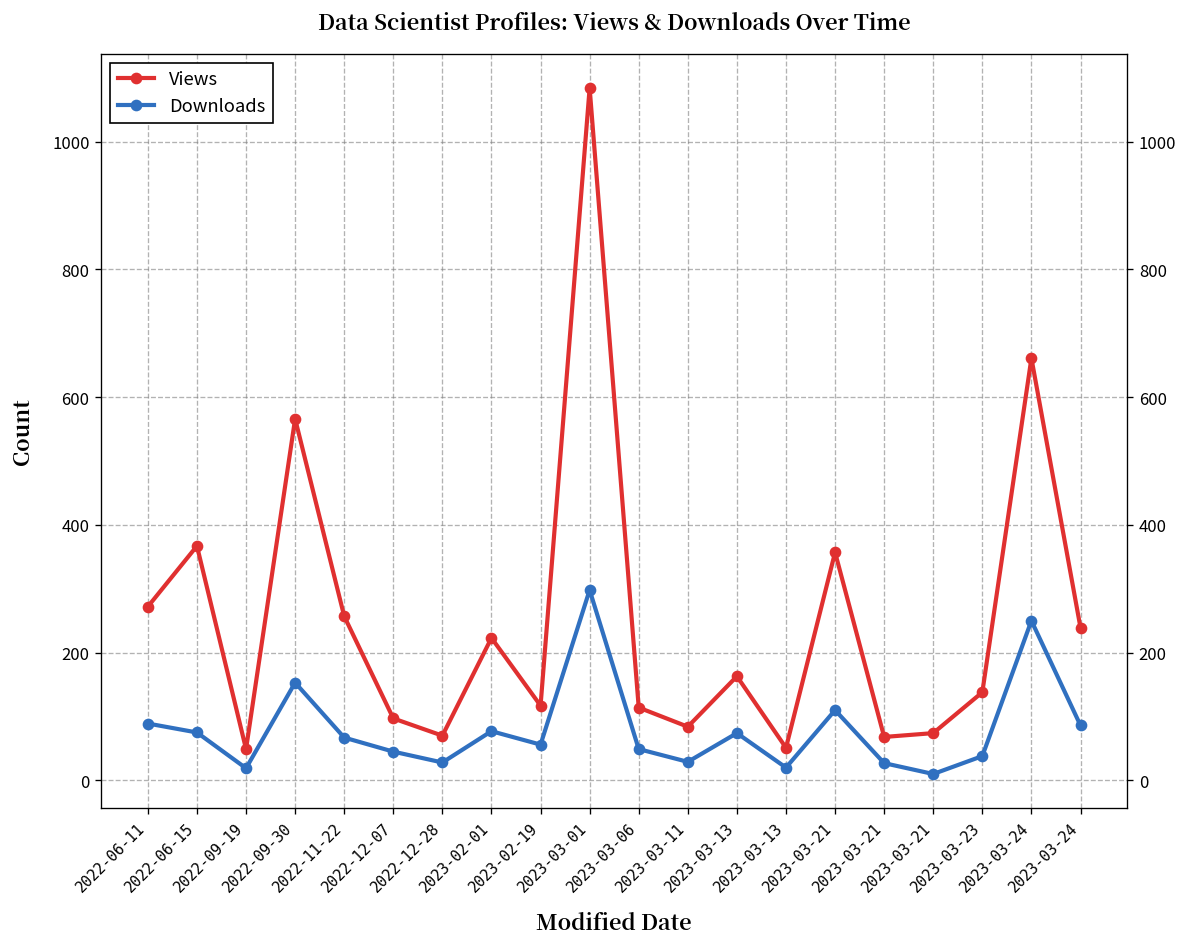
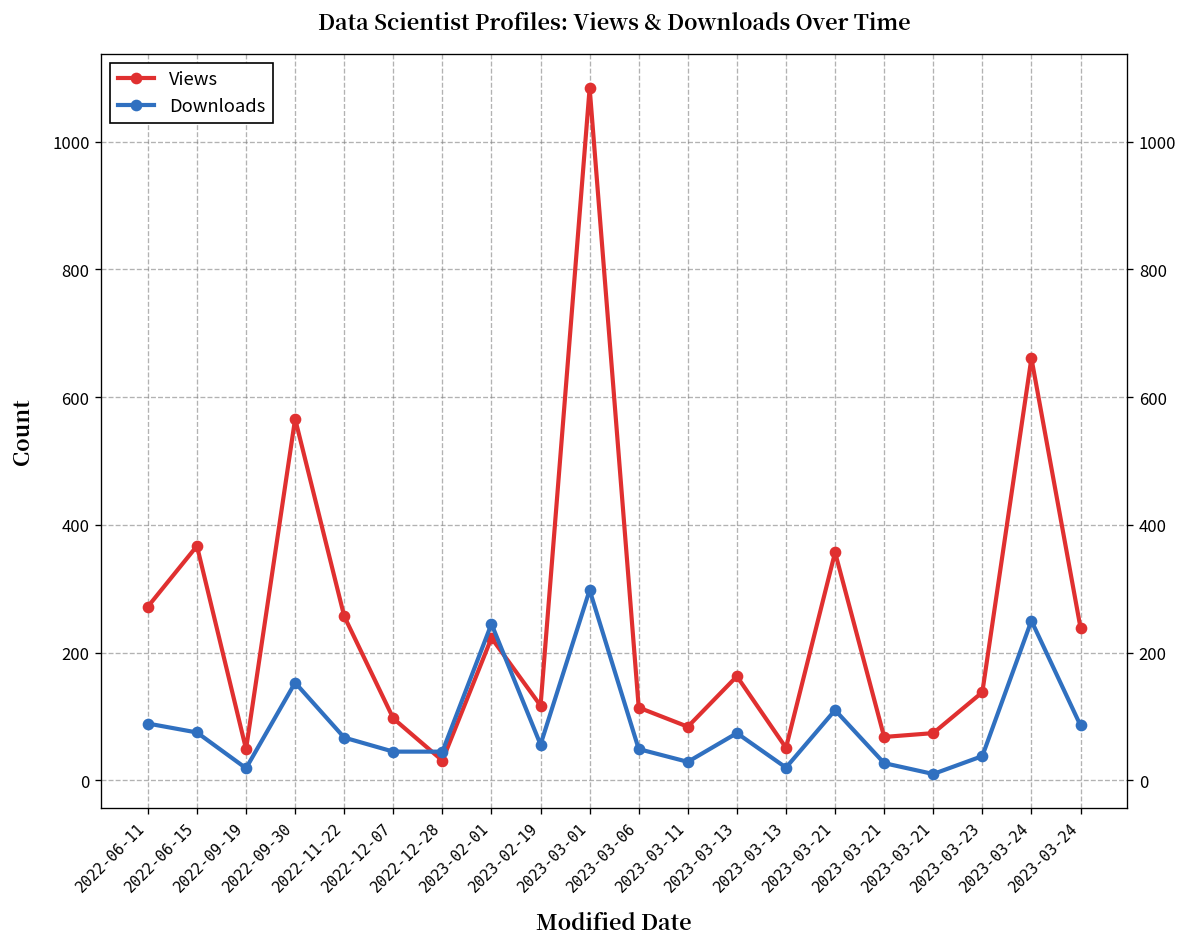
  {
    "Views": {
      "2022-06-11": 270,
      "2022-06-15": 370,
      "2022-09-19": 50,
      "2022-09-30": 570,
      "2022-11-22": 260,
      "2022-12-07": 100,
-     "2022-12-28": 70,
+     "2022-12-28": 30,
      "2023-02-01": 220,
      "2023-02-19": 120,
      "2023-03-01": 1080,
      "2023-03-06": 110,
      "2023-03-11": 80,
      "2023-03-23": 140
    },
    "Downloads": {
      "2022-06-11": 90,
      "2022-06-15": 80,
      "2022-09-19": 20,
      "2022-09-30": 150,
      "2022-11-22": 70,
      "2022-12-07": 50,
-     "2022-12-28": 30,
-     "2023-02-01": 80,
+     "2022-12-28": 50,
+     "2023-02-01": 250,
      "2023-02-19": 60,
      "2023-03-01": 300,
      "2023-03-06": 50,
      "2023-03-11": 30,
      "2023-03-23": 40
    }
  }
